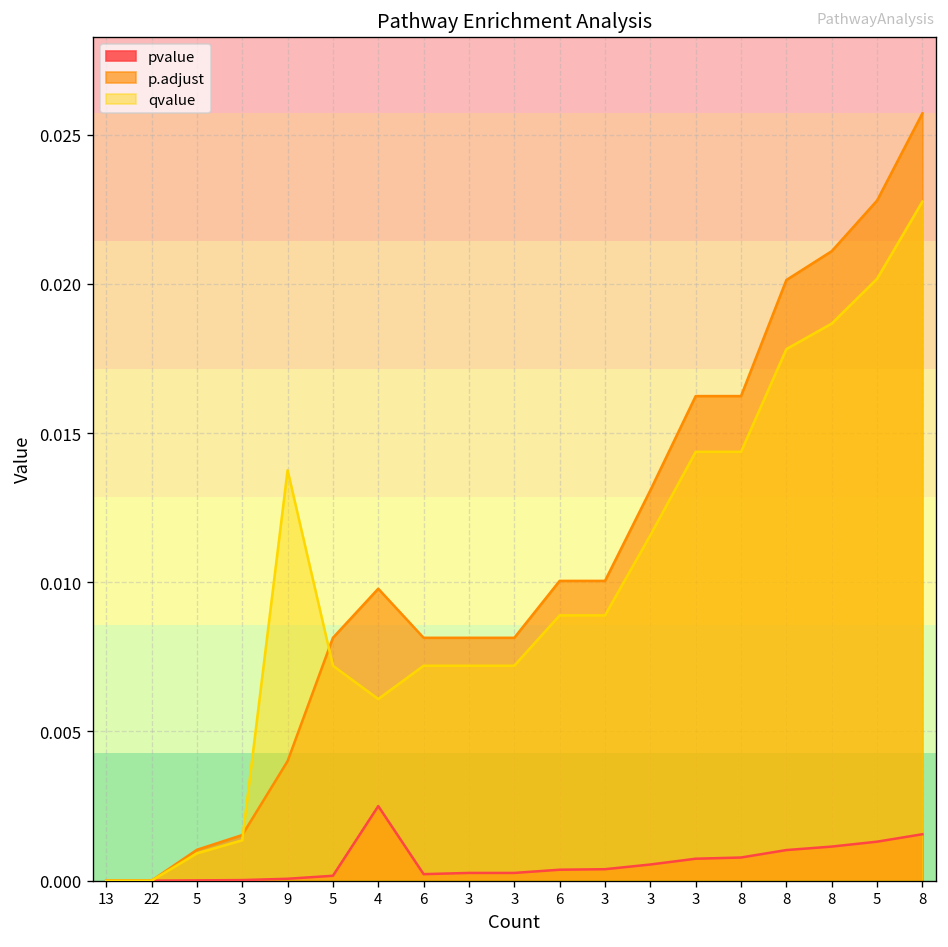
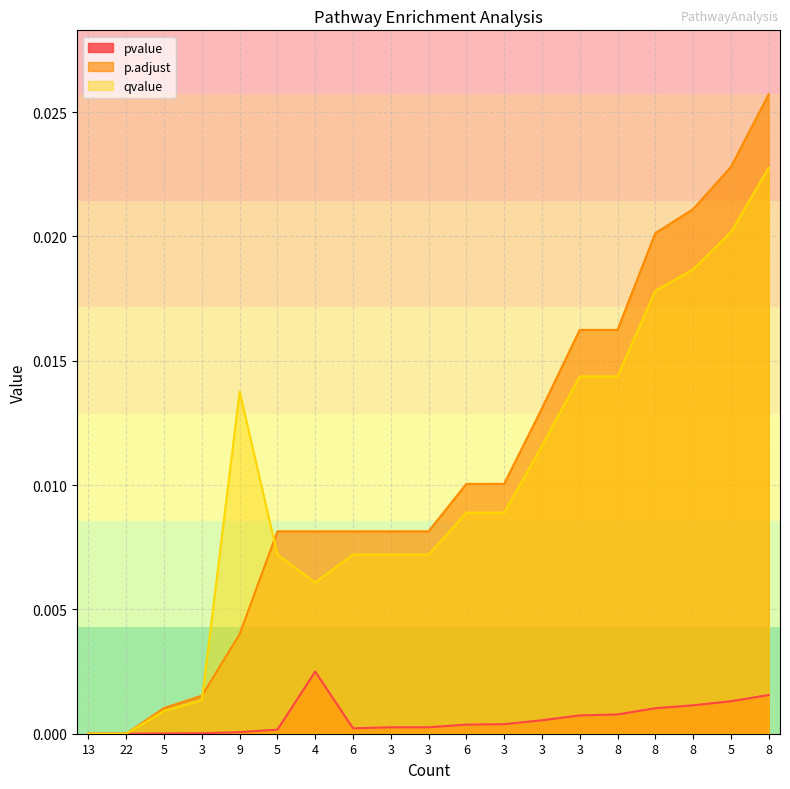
  {
    "pvalue": {
      "9": 0.0001,
      "4": 0.0025
    },
    "p.adjust": {
      "9": 0.0040,
-     "4": 0.0098
+     "4": 0.0081
    },
    "qvalue": {
      "9": 0.0138,
      "4": 0.0061
    }
  }
